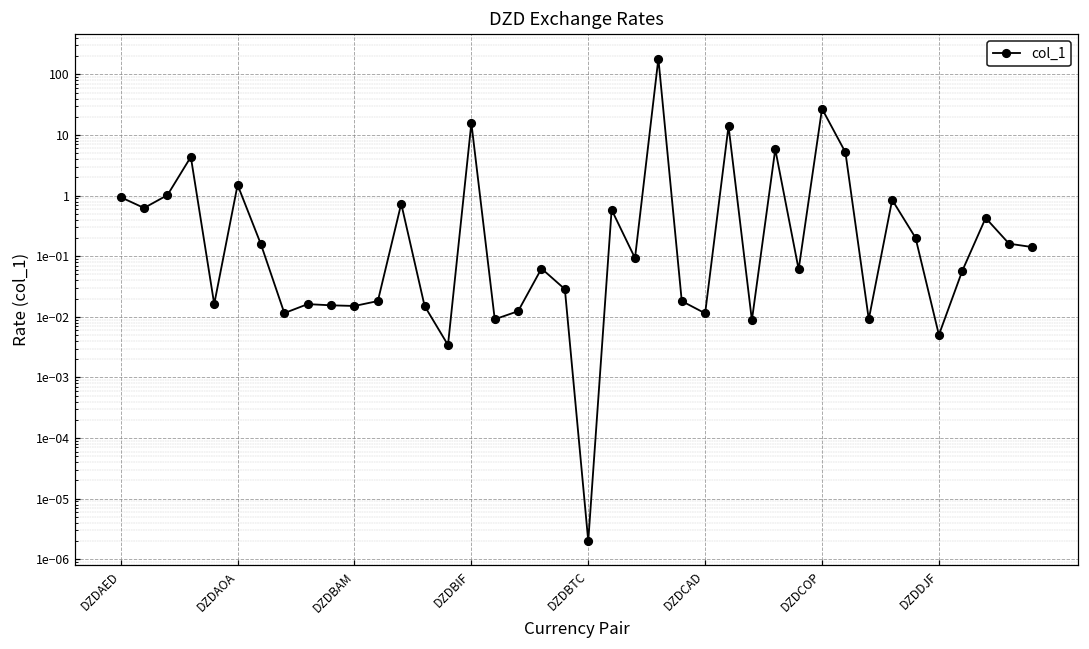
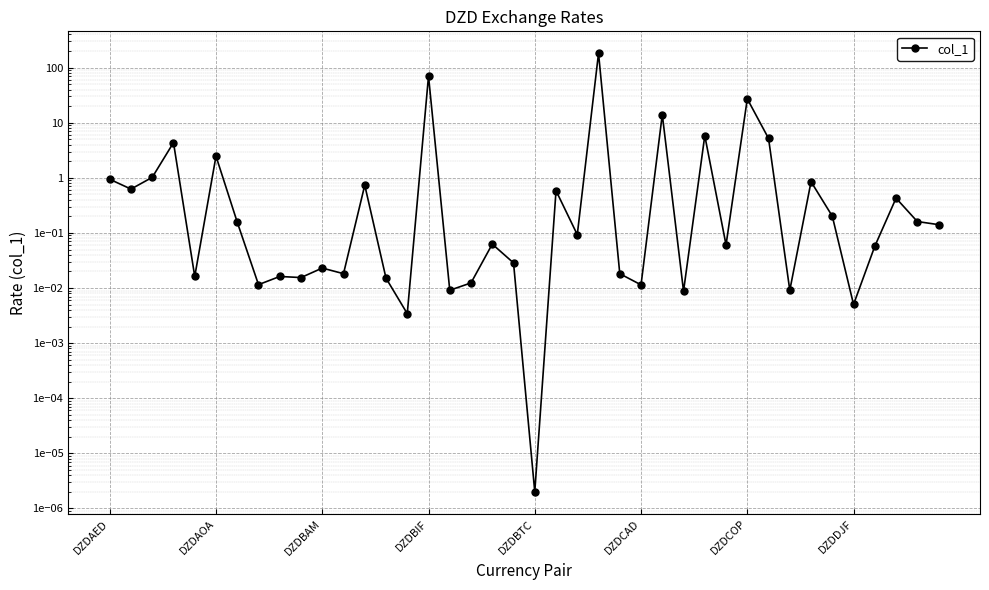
  {
    "DZDAED": 0.9,
-   "DZDAOA": 1.5,
-   "DZDBAM": 0.015,
-   "DZDBIF": 16,
+   "DZDAOA": 2,
+   "DZDBAM": 0.023,
+   "DZDBIF": 70,
    "DZDBTC": 0.0000020,
    "DZDCAD": 0.011,
    "DZDCOP": 30,
    "DZDDJF": 0.005
  }
